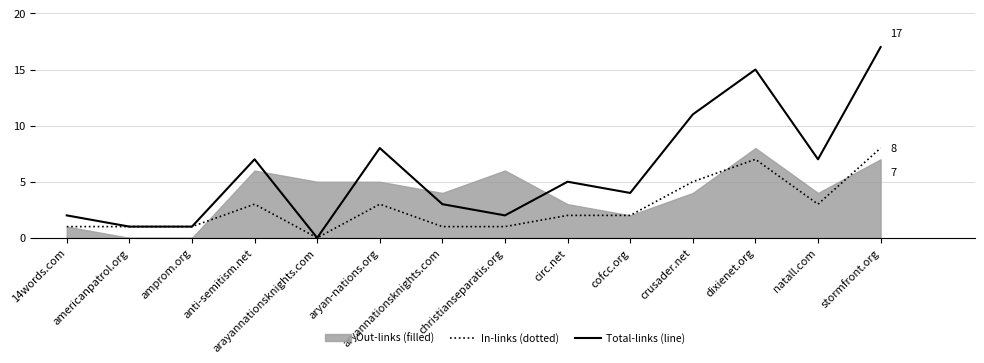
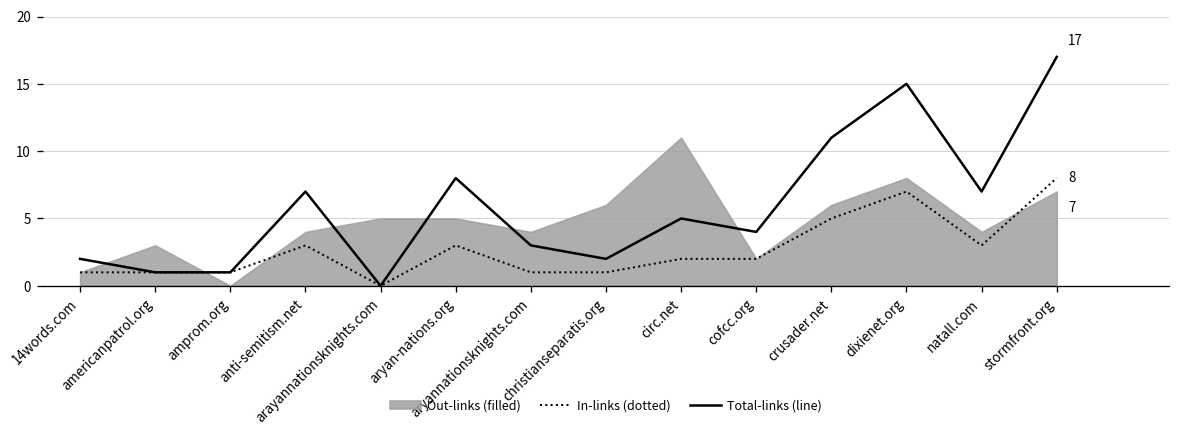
  {
    "Out-links (filled)": {
-     "americanpatrol.org": 0,
+     "americanpatrol.org": 3,
      "amprom.org": 0,
-     "anti-semitism.net": 6,
+     "anti-semitism.net": 4,
      "arayannationsknights.com": 5,
      "aryan-nations.org": 5,
      "aryannationsknights.com": 4,
      "christianseparatis.org": 6,
-     "circ.net": 3,
-     "crusader.net": 4,
+     "circ.net": 11,
+     "crusader.net": 6,
      "dixienet.org": 8,
      "natall.com": 4
    }
  }
